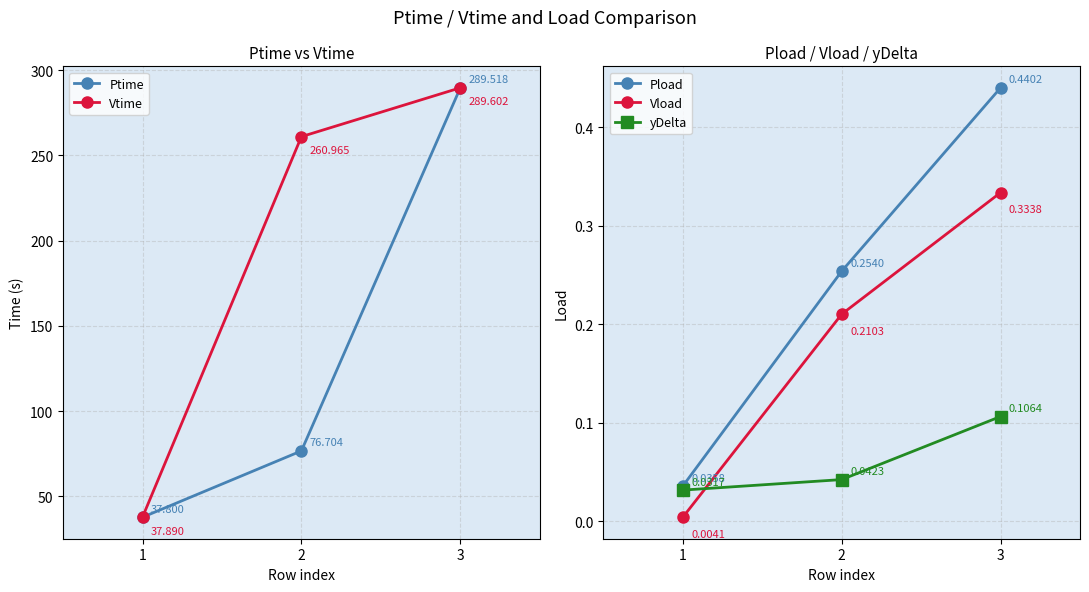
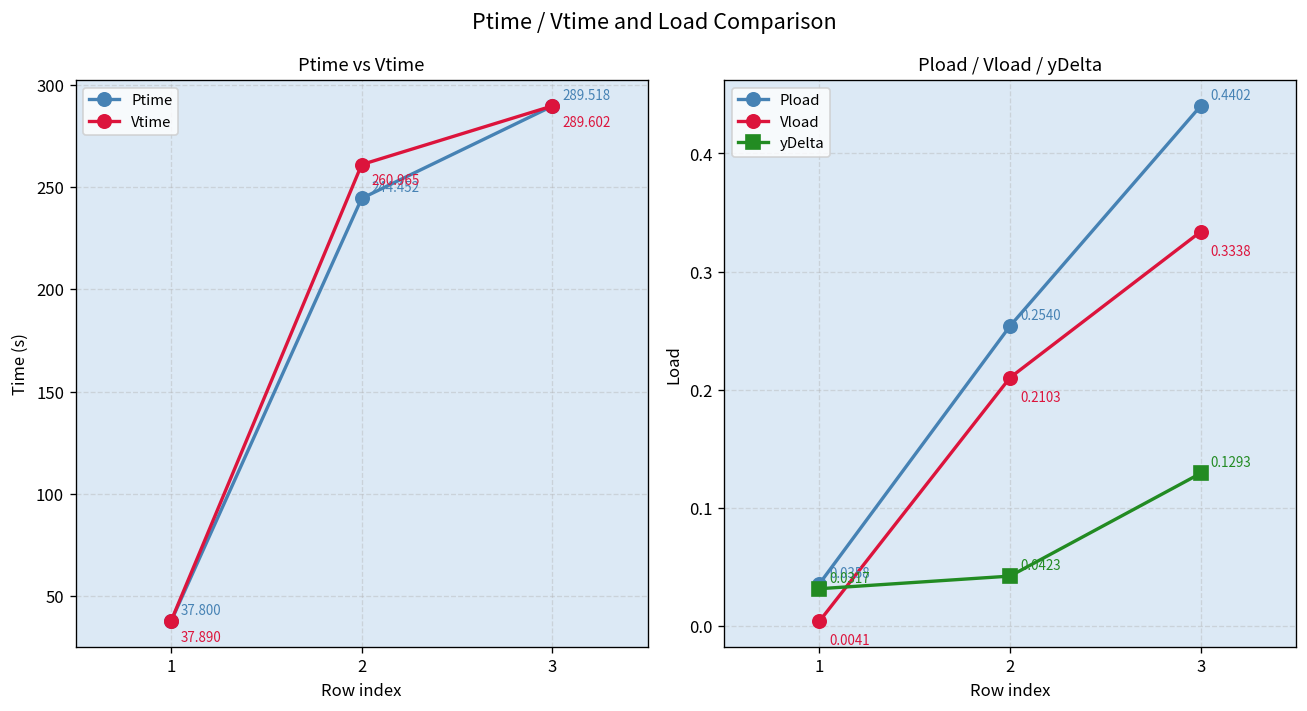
  {
    "Ptime vs Vtime": {
      "Ptime": {
-       "2": 76.704
+       "2": 244.452
      }
    },
    "Pload / Vload / yDelta": {
      "Pload": {
        "2": 0.2540,
        "3": 0.4402
      },
      "Vload": {
        "1": 0.0041,
        "2": 0.2103,
        "3": 0.3338
      },
      "yDelta": {
        "2": 0.0423,
-       "3": 0.1064
+       "3": 0.1293
      }
    }
  }
